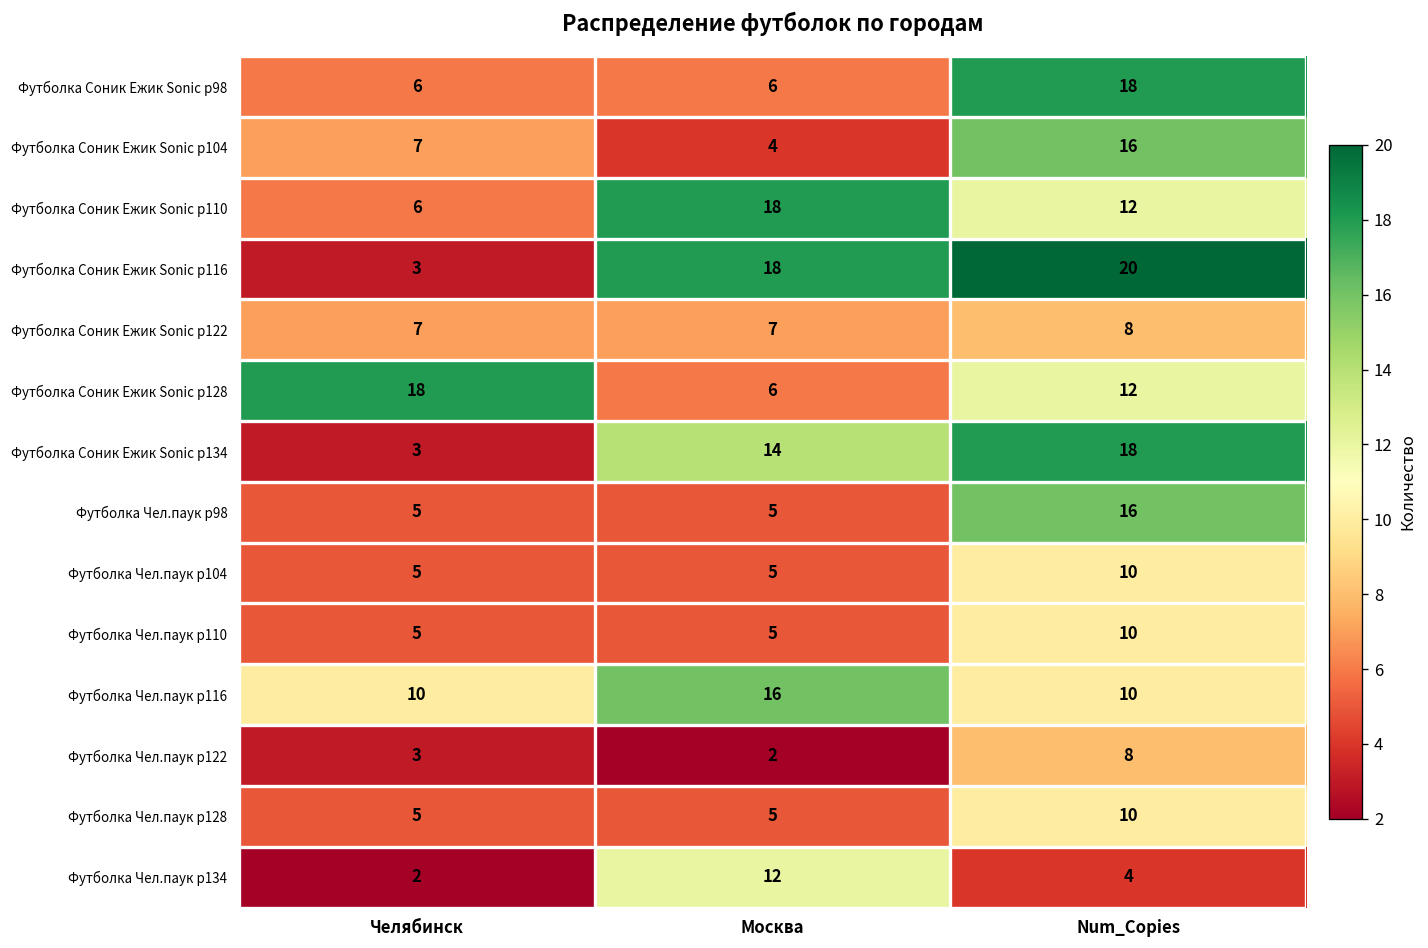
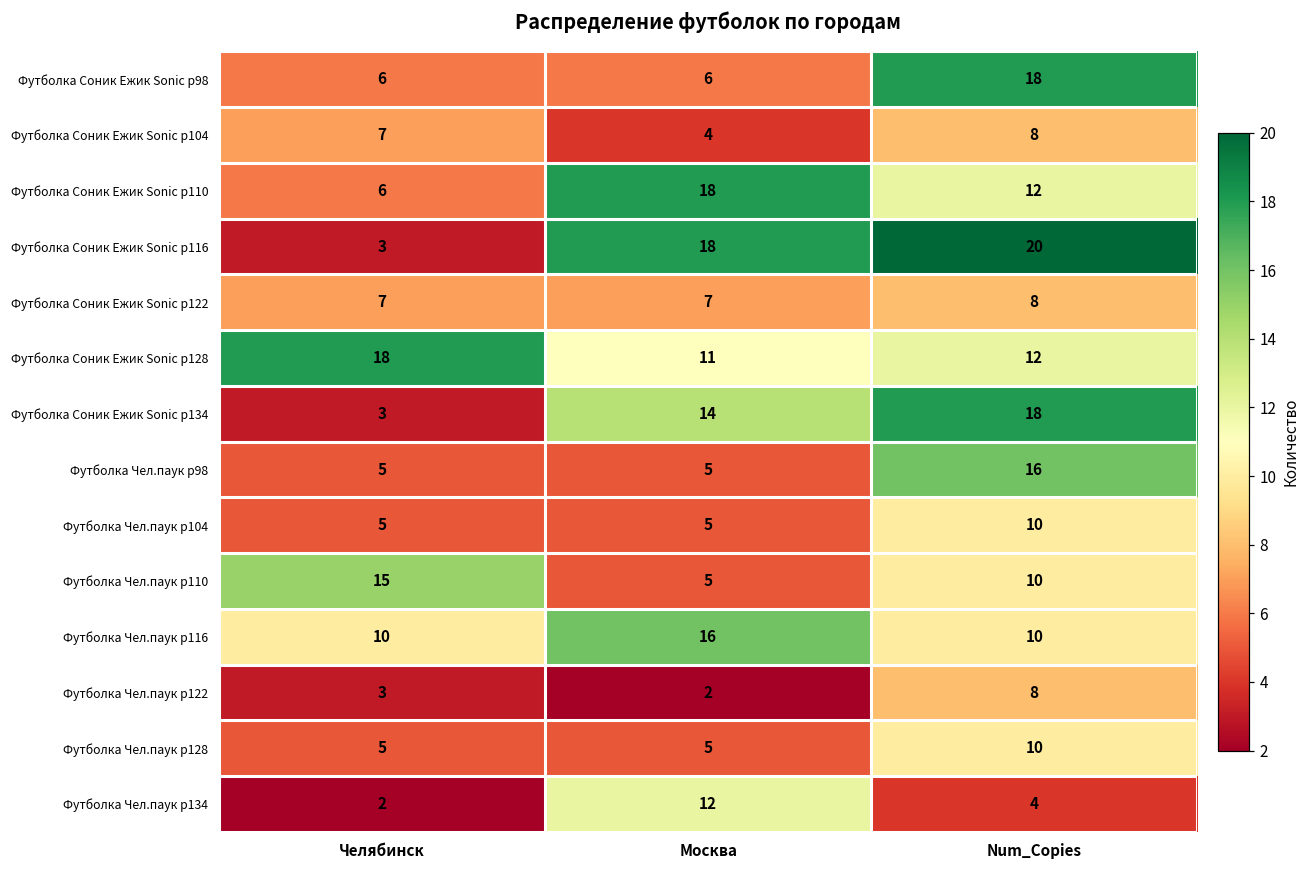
  {
    "Футболка Соник Ежик Sonic р98": {
      "Челябинск": 6,
      "Москва": 6,
      "Num_Copies": 18
    },
    "Футболка Соник Ежик Sonic р104": {
      "Челябинск": 7,
      "Москва": 4,
-     "Num_Copies": 16
+     "Num_Copies": 8
    },
    "Футболка Соник Ежик Sonic р110": {
      "Челябинск": 6,
      "Москва": 18,
      "Num_Copies": 12
    },
    "Футболка Соник Ежик Sonic р116": {
      "Челябинск": 3,
      "Москва": 18,
      "Num_Copies": 20
    },
    "Футболка Соник Ежик Sonic р122": {
      "Челябинск": 7,
      "Москва": 7,
      "Num_Copies": 8
    },
    "Футболка Соник Ежик Sonic р128": {
      "Челябинск": 18,
-     "Москва": 6,
+     "Москва": 11,
      "Num_Copies": 12
    },
    "Футболка Соник Ежик Sonic р134": {
      "Челябинск": 3,
      "Москва": 14,
      "Num_Copies": 18
    },
    "Футболка Чел.паук р98": {
      "Челябинск": 5,
      "Москва": 5,
      "Num_Copies": 16
    },
    "Футболка Чел.паук р104": {
      "Челябинск": 5,
      "Москва": 5,
      "Num_Copies": 10
    },
    "Футболка Чел.паук р110": {
-     "Челябинск": 5,
+     "Челябинск": 15,
      "Москва": 5,
      "Num_Copies": 10
    },
    "Футболка Чел.паук р116": {
      "Челябинск": 10,
      "Москва": 16,
      "Num_Copies": 10
    },
    "Футболка Чел.паук р122": {
      "Челябинск": 3,
      "Москва": 2,
      "Num_Copies": 8
    },
    "Футболка Чел.паук р128": {
      "Челябинск": 5,
      "Москва": 5,
      "Num_Copies": 10
    },
    "Футболка Чел.паук р134": {
      "Челябинск": 2,
      "Москва": 12,
      "Num_Copies": 4
    }
  }
